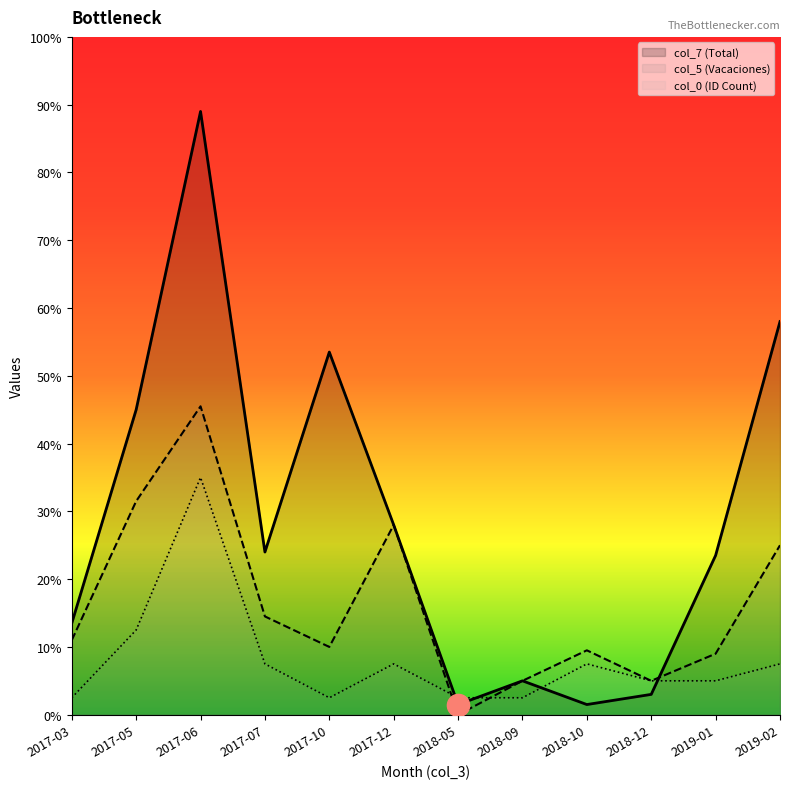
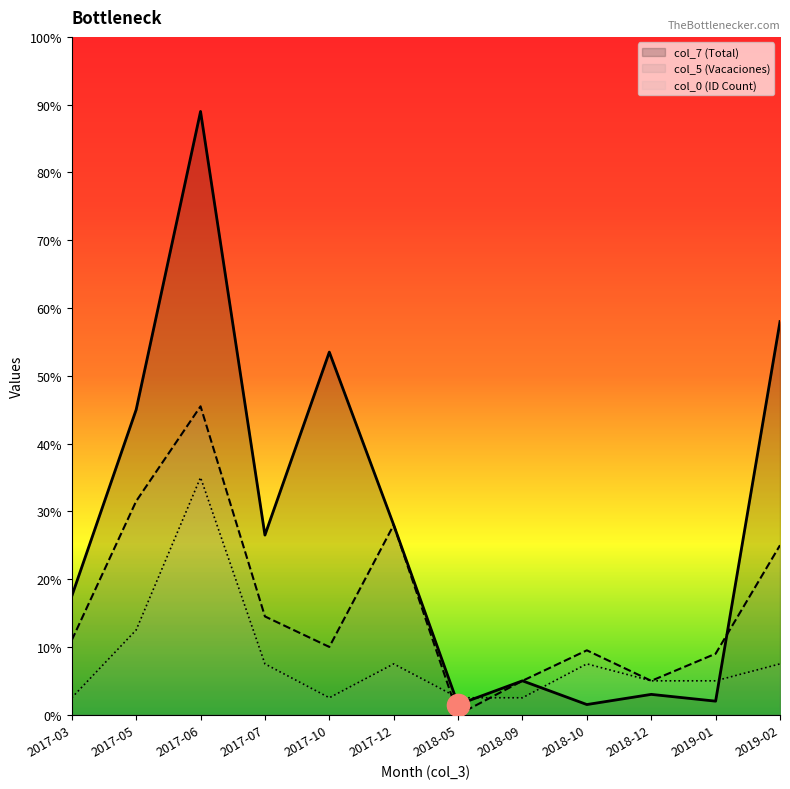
  {
    "col_7 (Total)": {
-     "2017-03": "14%",
+     "2017-03": "18%",
      "2017-05": "45%",
      "2017-06": "89%",
-     "2017-07": "24%",
+     "2017-07": "27%",
      "2017-10": "54%",
      "2018-10": "2%",
      "2018-12": "3%",
-     "2019-01": "24%",
+     "2019-01": "2%",
      "2019-02": "58%"
    }
  }
